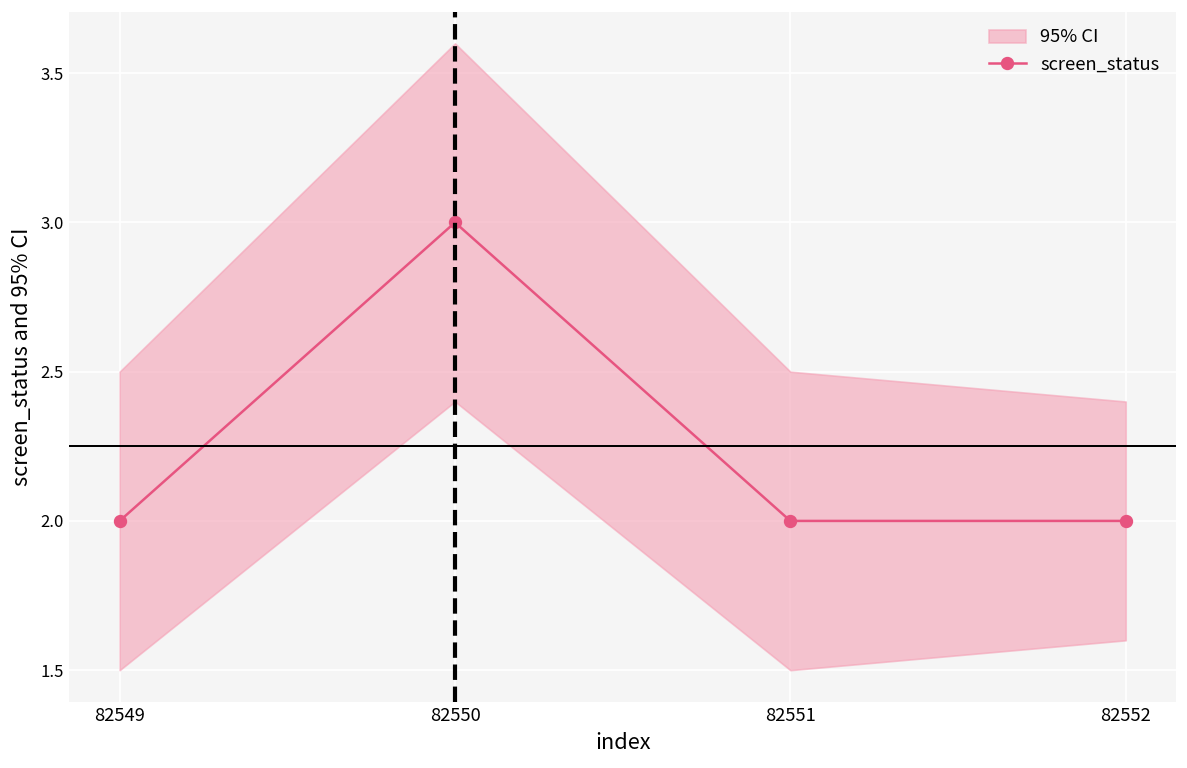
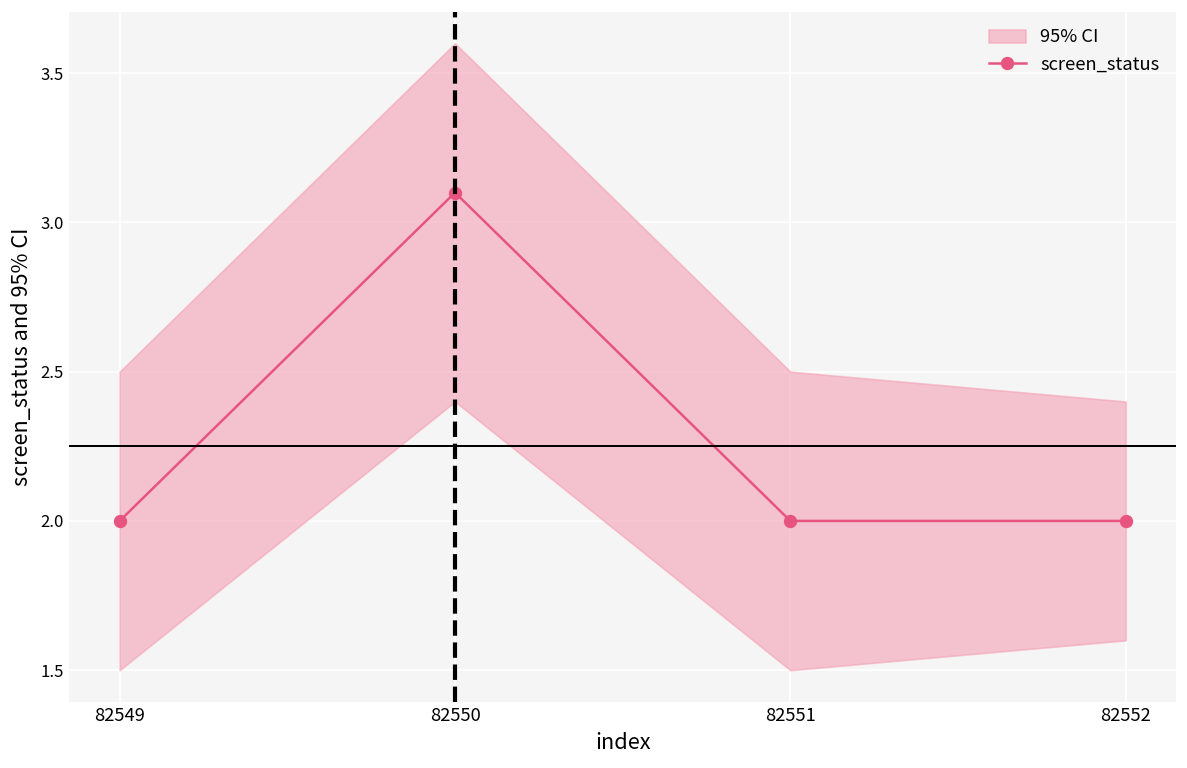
  {
    "screen_status": {
      "82549": 2.0,
-     "82550": 3.0,
+     "82550": 3.1,
      "82551": 2.0,
      "82552": 2.0
    }
  }
